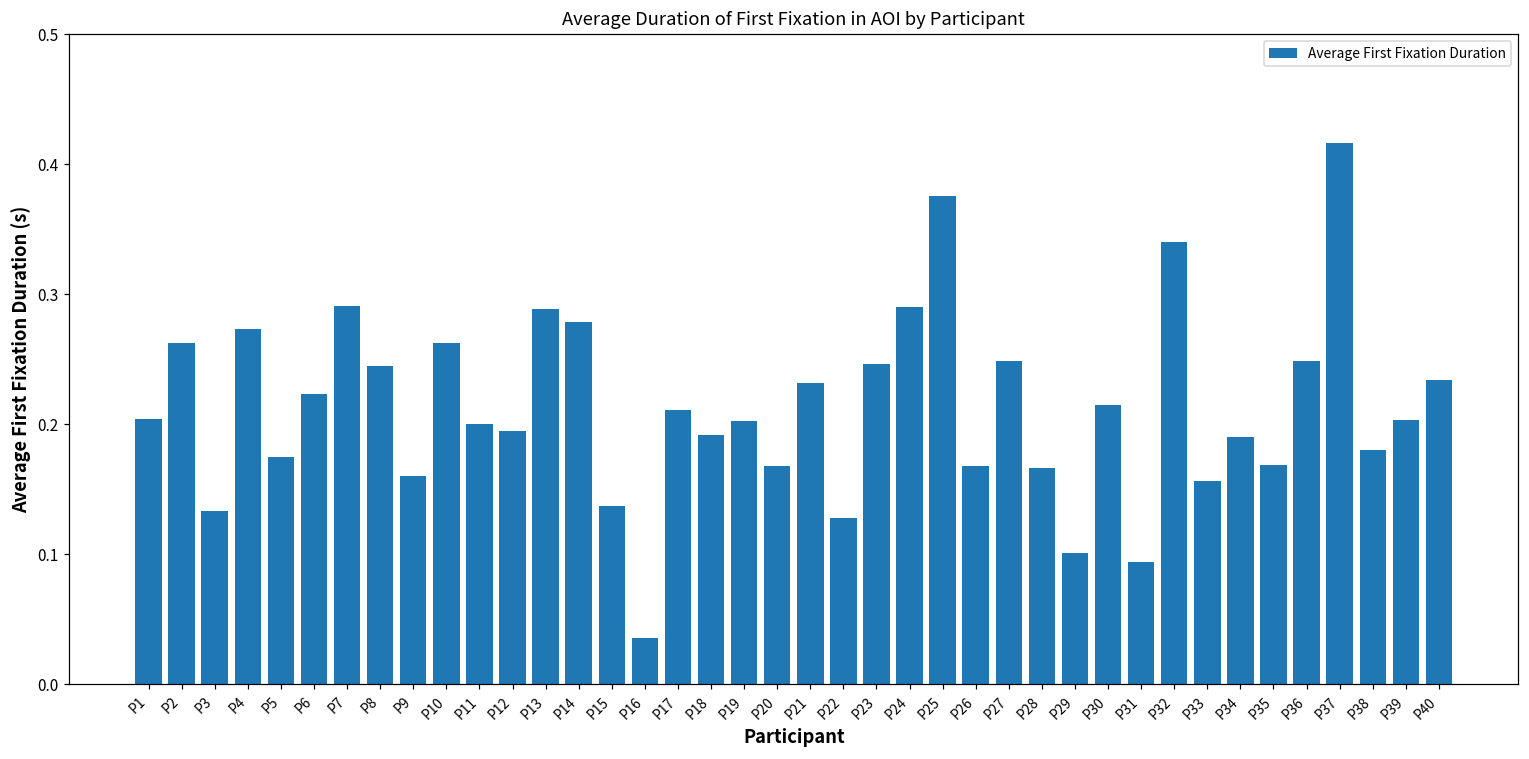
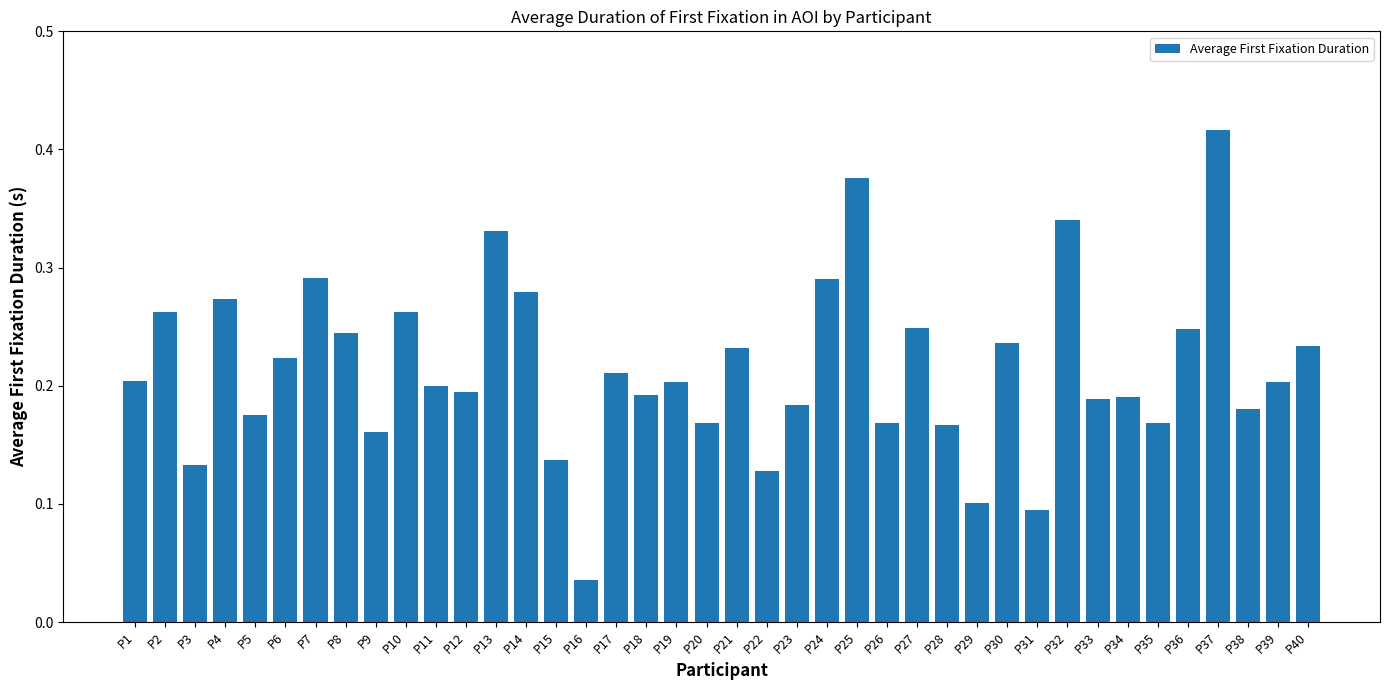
  {
    "P1": 0.204,
    "P2": 0.262,
    "P3": 0.133,
    "P4": 0.274,
    "P5": 0.175,
    "P6": 0.224,
    "P7": 0.291,
    "P8": 0.245,
    "P9": 0.161,
    "P10": 0.263,
    "P11": 0.200,
    "P12": 0.195,
-   "P13": 0.288,
+   "P13": 0.331,
    "P14": 0.279,
    "P15": 0.138,
    "P16": 0.036,
    "P17": 0.211,
    "P18": 0.192,
    "P19": 0.203,
    "P20": 0.168,
    "P21": 0.232,
    "P22": 0.128,
-   "P23": 0.246,
+   "P23": 0.183,
    "P24": 0.290,
    "P25": 0.376,
    "P26": 0.168,
    "P27": 0.249,
    "P28": 0.167,
    "P29": 0.101,
-   "P30": 0.215,
+   "P30": 0.236,
    "P31": 0.094,
    "P32": 0.340,
-   "P33": 0.157,
+   "P33": 0.189,
    "P34": 0.190,
    "P35": 0.169,
    "P36": 0.248,
    "P37": 0.417,
    "P38": 0.180,
    "P39": 0.203,
    "P40": 0.234
  }
